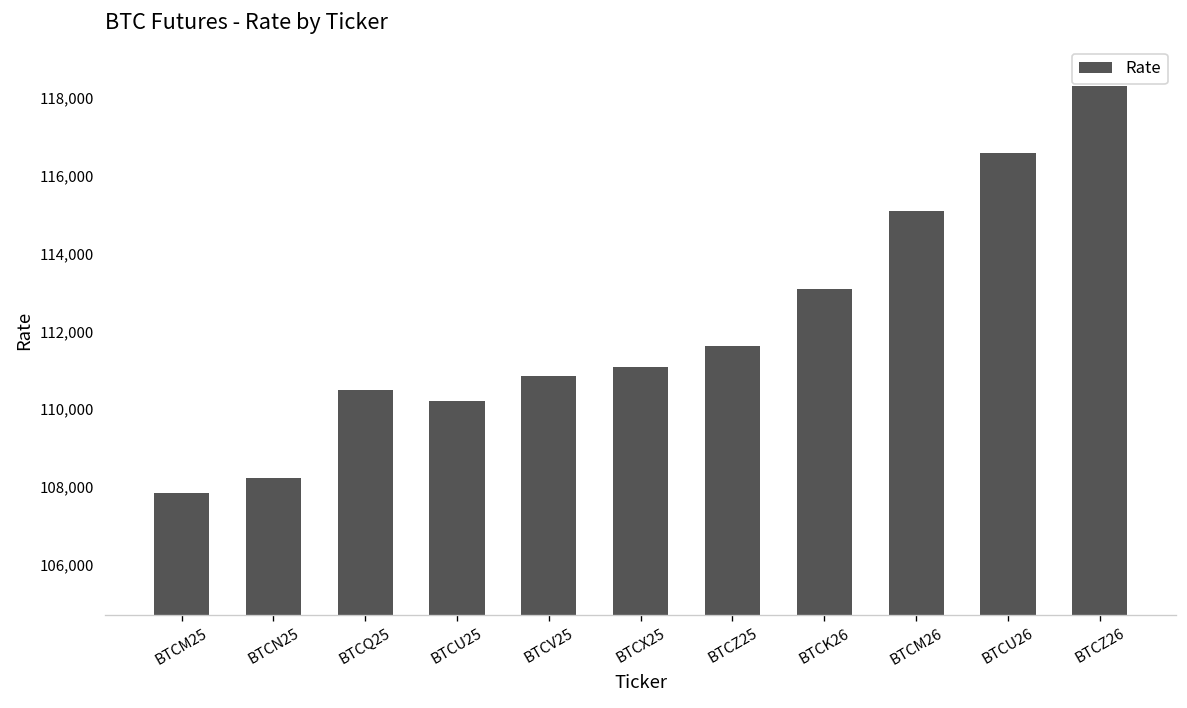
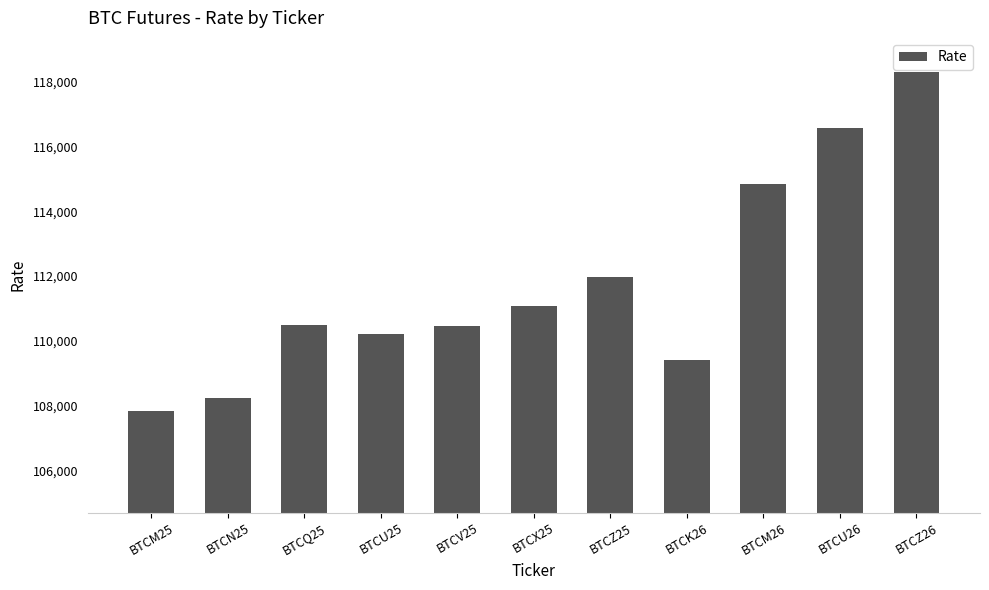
  {
    "BTCM25": "107,800",
    "BTCN25": "108,200",
    "BTCQ25": "110,500",
    "BTCU25": "110,200",
-   "BTCV25": "110,800",
+   "BTCV25": "110,500",
    "BTCX25": "111,100",
-   "BTCZ25": "111,600",
-   "BTCK26": "113,100",
-   "BTCM26": "115,100",
+   "BTCZ25": "112,000",
+   "BTCK26": "109,400",
+   "BTCM26": "114,800",
    "BTCU26": "116,600",
    "BTCZ26": "118,300"
  }
